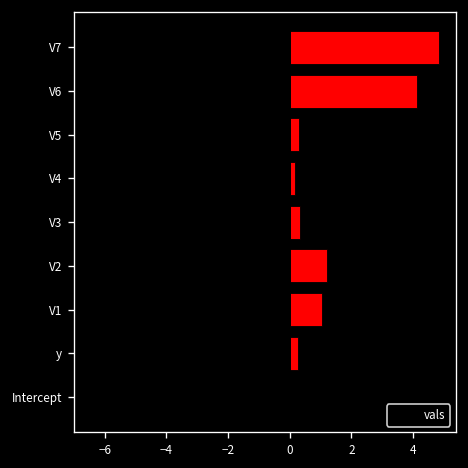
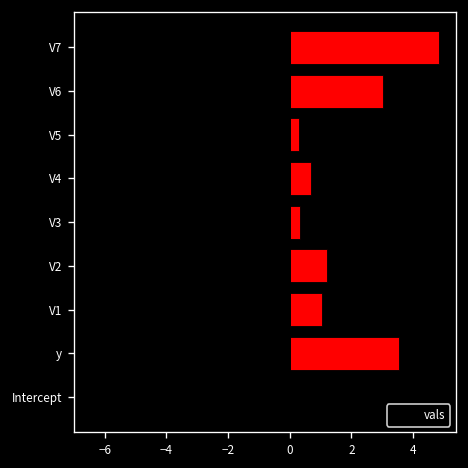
  {
    "V7": 4.8,
-   "V6": 4.1,
+   "V6": 3.0,
    "V5": 0.3,
-   "V4": 0.2,
+   "V4": 0.7,
    "V3": 0.3,
    "V2": 1.2,
    "V1": 1.0,
-   "y": 0.3,
+   "y": 3.6,
    "Intercept": -6.5
  }
